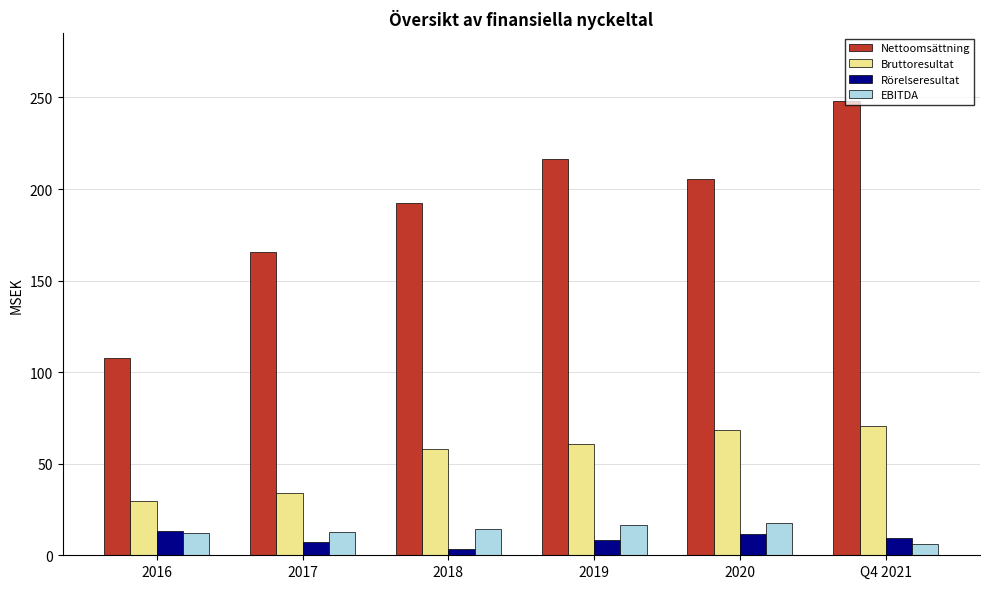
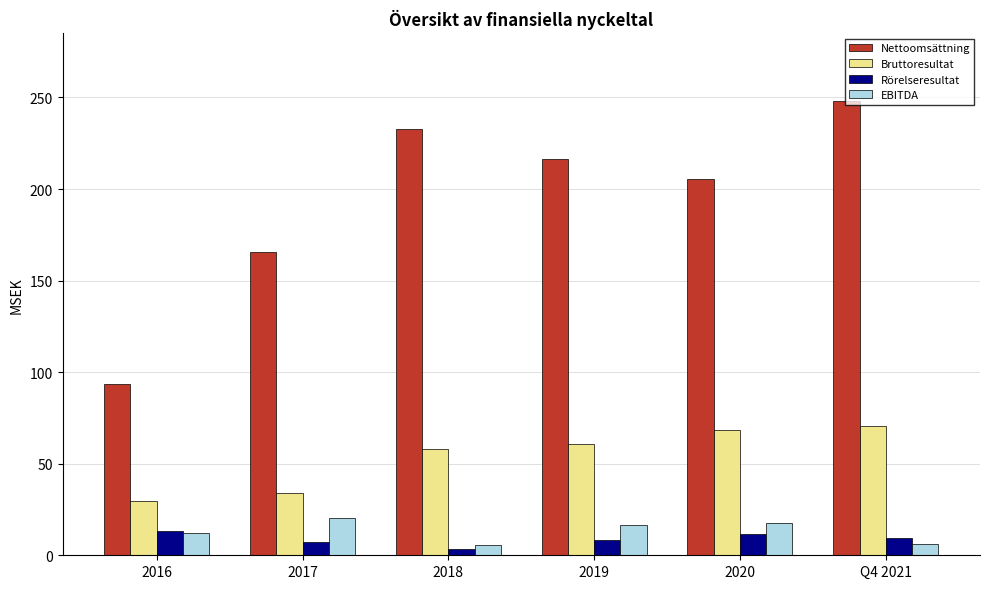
  {
    "Nettoomsättning": {
-     "2016": 108,
+     "2016": 94,
      "2017": 166,
-     "2018": 192,
+     "2018": 233,
      "2019": 217,
      "2020": 205
    },
    "Bruttoresultat": {
      "2016": 30,
      "2017": 34,
      "2018": 58,
      "2019": 61,
      "2020": 68,
      "Q4 2021": 70
    },
    "Rörelseresultat": {
      "2016": 13,
      "2017": 7,
      "2018": 3,
      "2019": 8,
      "2020": 11,
      "Q4 2021": 10
    },
    "EBITDA": {
      "2016": 12,
-     "2017": 12,
-     "2018": 14,
+     "2017": 20,
+     "2018": 6,
      "2019": 17,
      "2020": 17,
      "Q4 2021": 6
    }
  }
